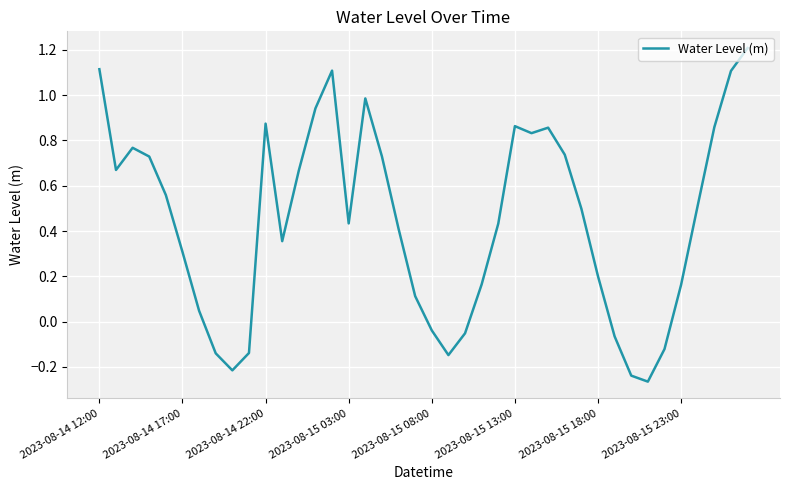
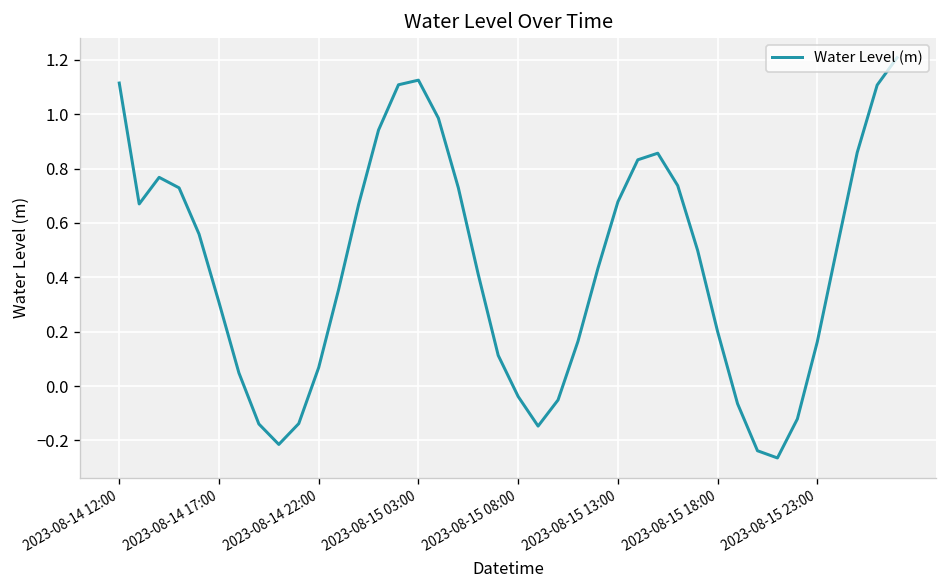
  {
    "2023-08-14 12:00": 1.11,
    "2023-08-14 17:00": 0.31,
-   "2023-08-14 22:00": 0.87,
-   "2023-08-15 03:00": 0.43,
+   "2023-08-14 22:00": 0.07,
+   "2023-08-15 03:00": 1.13,
    "2023-08-15 08:00": -0.04,
-   "2023-08-15 13:00": 0.86,
+   "2023-08-15 13:00": 0.68,
    "2023-08-15 18:00": 0.20,
    "2023-08-15 23:00": 0.16
  }
